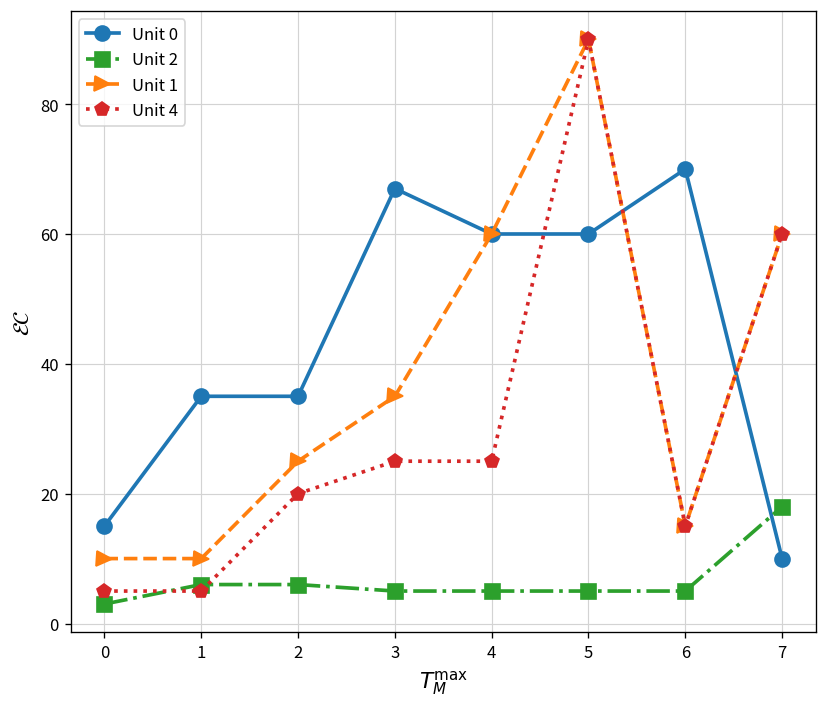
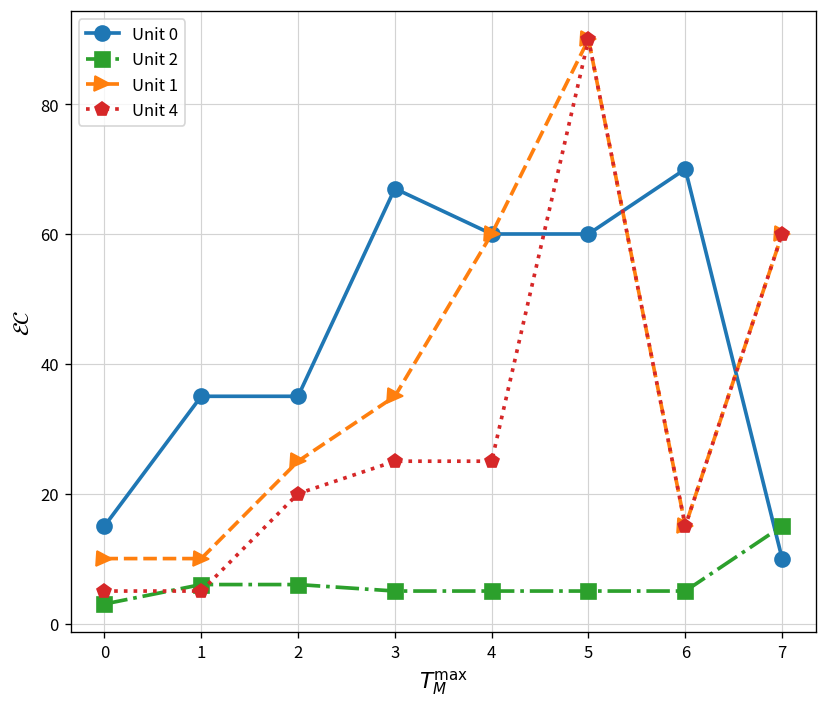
  {
    "Unit 0": {
      "0": 15,
      "1": 35,
      "2": 35,
      "3": 67,
      "5": 60,
      "6": 70,
      "7": 10
    },
    "Unit 2": {
      "0": 3,
      "1": 6,
      "2": 6,
      "3": 5,
      "4": 5,
      "5": 5,
      "6": 5,
-     "7": 18
+     "7": 15
    },
    "Unit 1": {
      "0": 10,
      "1": 10,
      "2": 25,
      "3": 35
    },
    "Unit 4": {
      "0": 5,
      "1": 5,
      "2": 20,
      "3": 25,
      "4": 25
    }
  }
